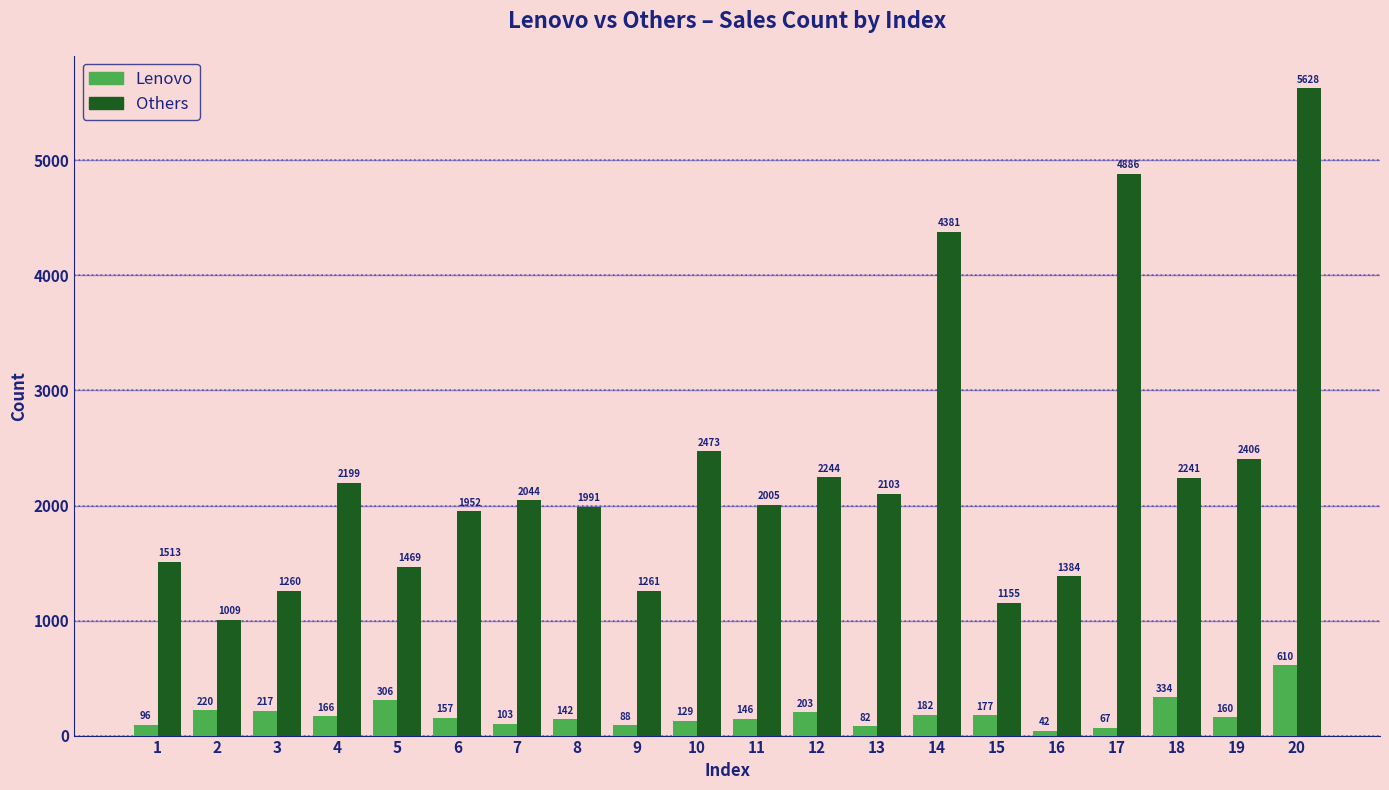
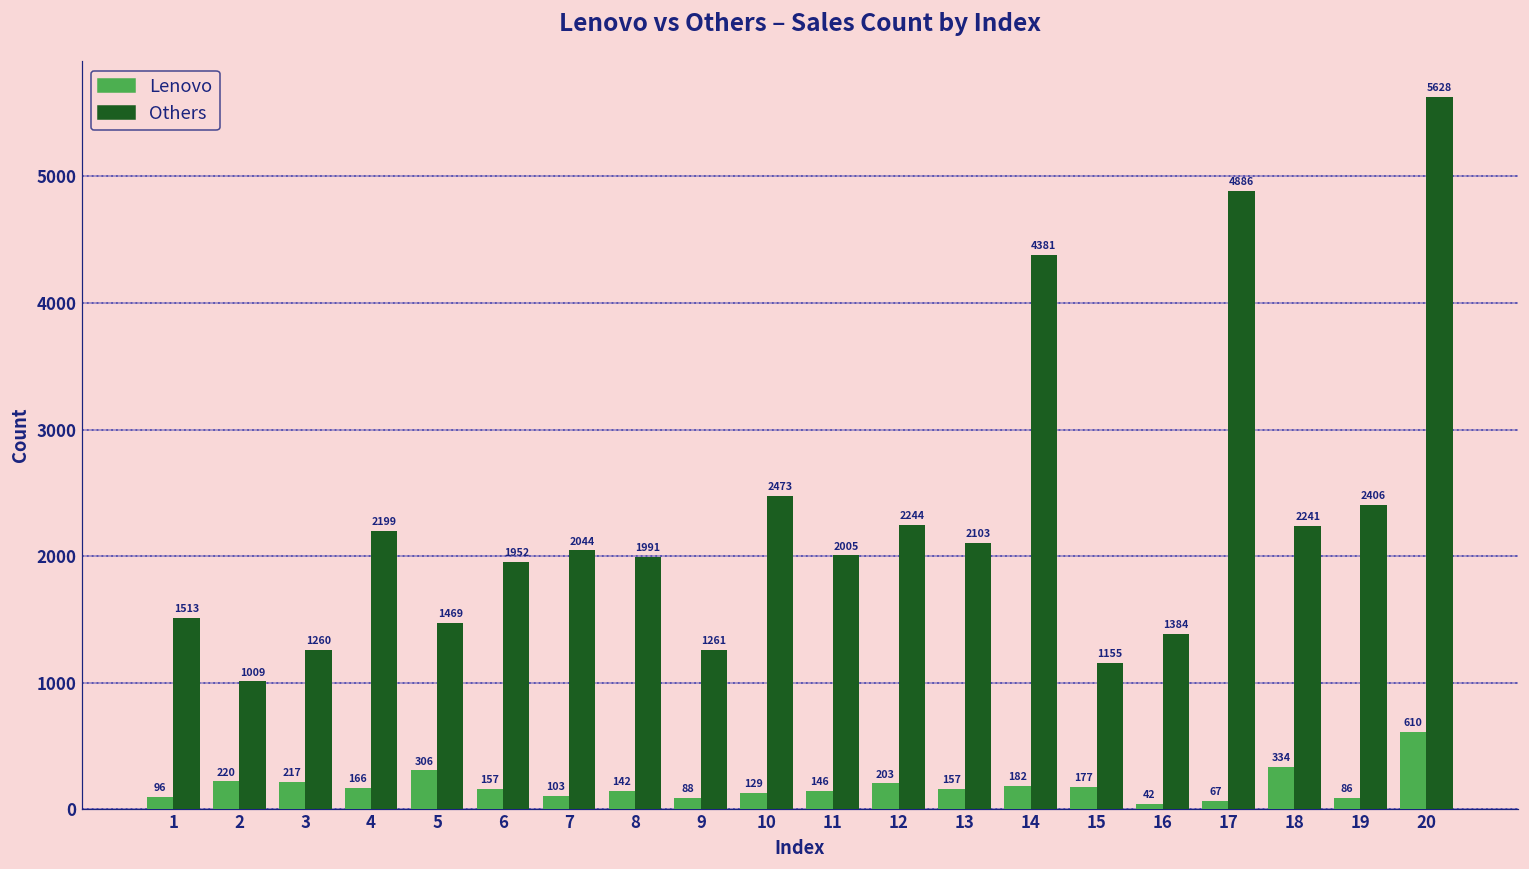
  {
    "Lenovo": {
      "1": 96,
      "2": 220,
      "3": 217,
      "4": 166,
      "5": 306,
      "6": 157,
      "7": 103,
      "8": 142,
      "9": 88,
      "10": 129,
      "11": 146,
      "12": 203,
-     "13": 82,
+     "13": 157,
      "14": 182,
      "15": 177,
      "16": 42,
      "17": 67,
      "18": 334,
-     "19": 160,
+     "19": 86,
      "20": 610
    },
    "Others": {
      "1": 1513,
      "2": 1009,
      "3": 1260,
      "4": 2199,
      "5": 1469,
      "6": 1952,
      "7": 2044,
      "8": 1991,
      "9": 1261,
      "10": 2473,
      "11": 2005,
      "12": 2244,
      "13": 2103,
      "14": 4381,
      "15": 1155,
      "16": 1384,
      "17": 4886,
      "18": 2241,
      "19": 2406,
      "20": 5628
    }
  }
